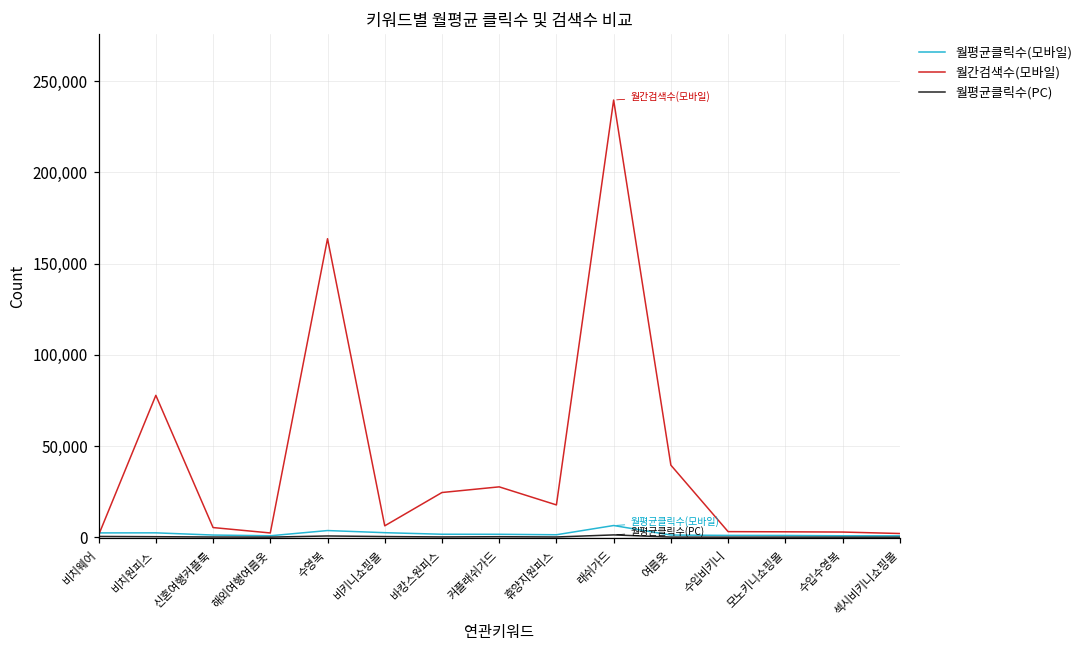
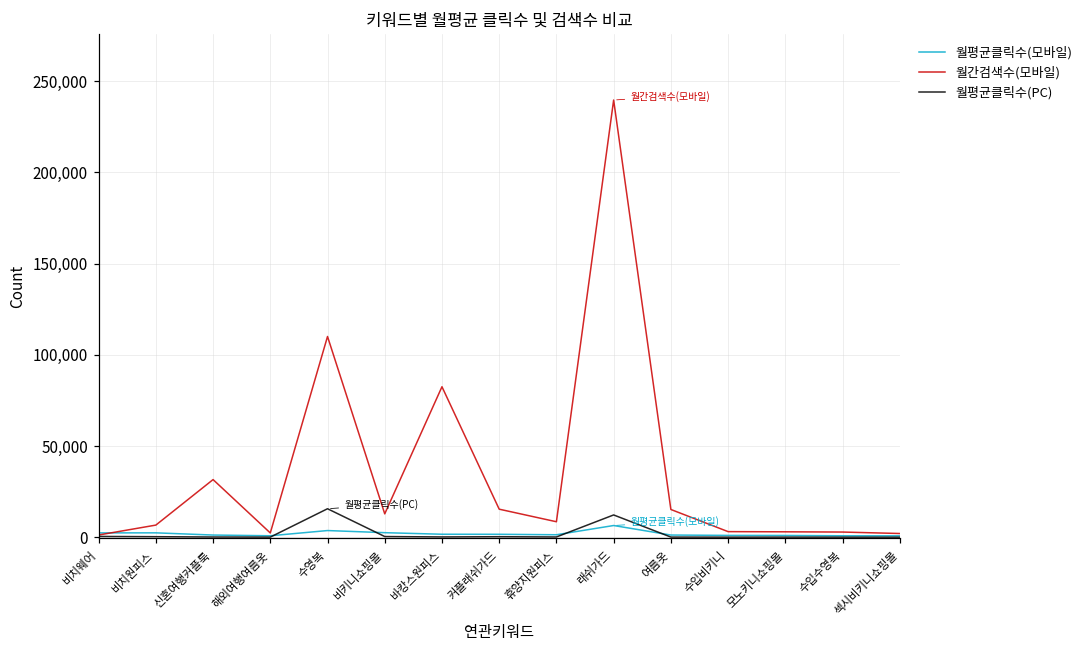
  {
    "월평균클릭수(모바일)": {
      "비치원피스": "2,000",
      "수영복": "4,000",
      "비키니쇼핑몰": "2,000",
      "래쉬가드": "6,000"
    },
    "월간검색수(모바일)": {
-     "비치원피스": "78,000",
-     "신혼여행커플룩": "5,000",
+     "비치원피스": "7,000",
+     "신혼여행커플룩": "32,000",
      "해외여행여름옷": "2,000",
-     "수영복": "164,000",
-     "비키니쇼핑몰": "6,000",
-     "바캉스원피스": "25,000",
-     "커플래쉬가드": "28,000",
-     "휴양지원피스": "18,000",
+     "수영복": "110,000",
+     "비키니쇼핑몰": "13,000",
+     "바캉스원피스": "82,000",
+     "커플래쉬가드": "15,000",
+     "휴양지원피스": "8,000",
      "래쉬가드": "240,000",
-     "여름옷": "39,000",
+     "여름옷": "15,000",
      "수입비키니": "3,000",
      "모노키니쇼핑몰": "3,000",
      "수입수영복": "3,000"
    },
    "월평균클릭수(PC)": {
      "비치원피스": "0",
-     "수영복": "1,000",
+     "수영복": "16,000",
      "비키니쇼핑몰": "0",
-     "래쉬가드": "1,000"
+     "래쉬가드": "12,000"
    }
  }
